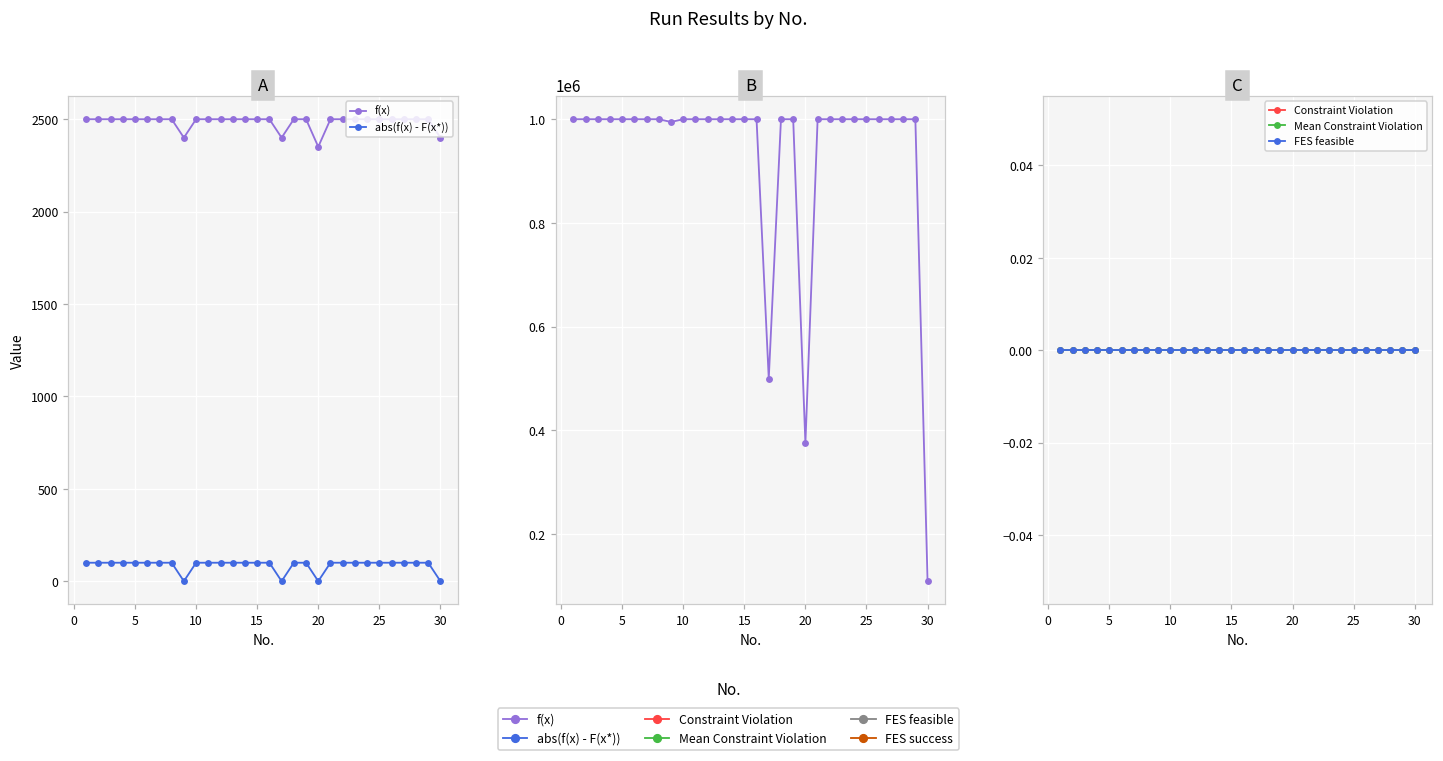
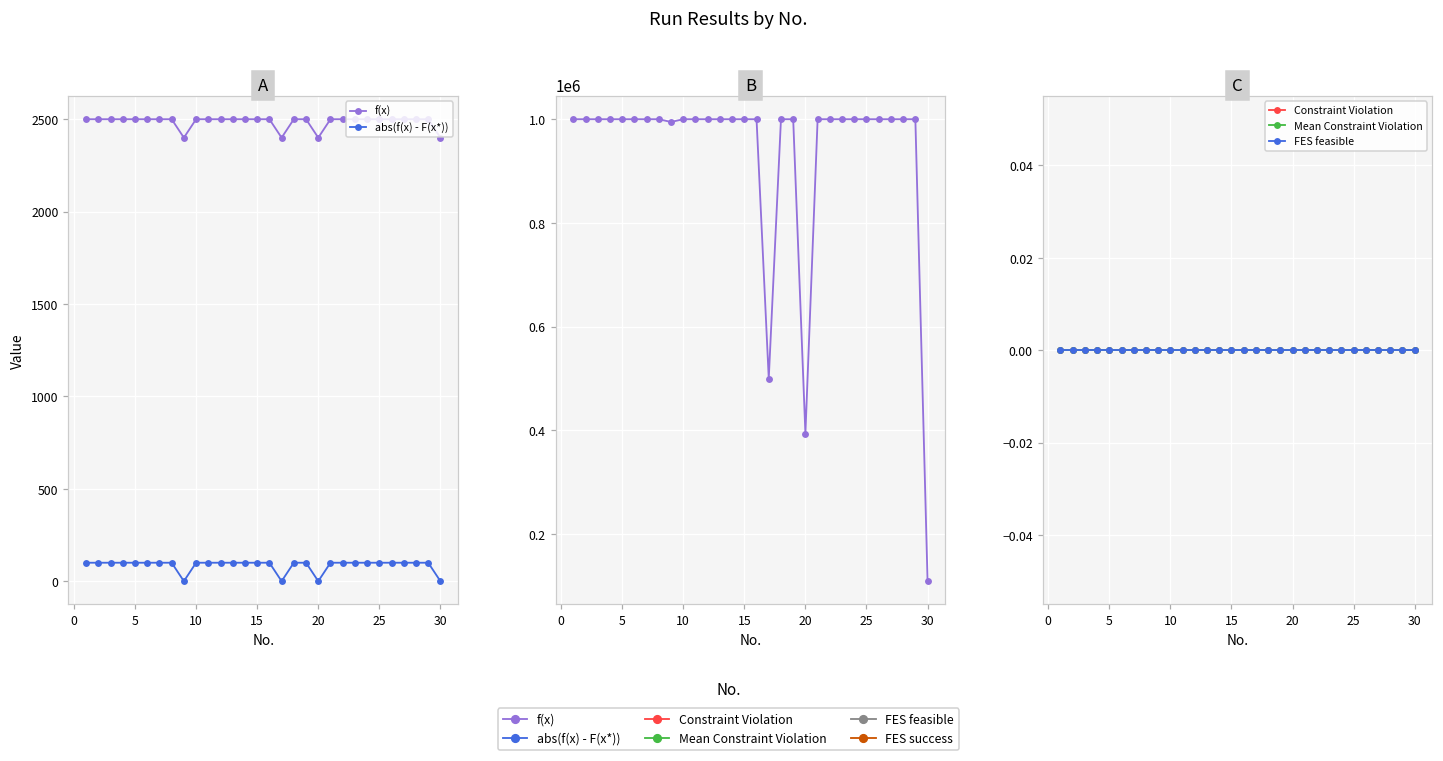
  {
    "A": {
      "f(x)": {
        "5": 2500,
        "10": 2500,
        "15": 2500,
-       "20": 2350
+       "20": 2400
      },
      "abs(f(x) - F(x*))": {
        "5": 100,
        "10": 100,
        "15": 100,
        "20": 0,
        "25": 100,
        "30": 0
      }
    },
    "B": {
      "5": 1000000,
      "10": 1000000,
      "15": 1000000,
-     "20": 370000,
+     "20": 390000,
      "25": 1000000,
      "30": 110000
    },
    "C": {
      "5": 0.000,
      "10": 0.000,
      "15": 0.000,
      "20": 0.000,
      "25": 0.000,
      "30": 0.000
    }
  }
